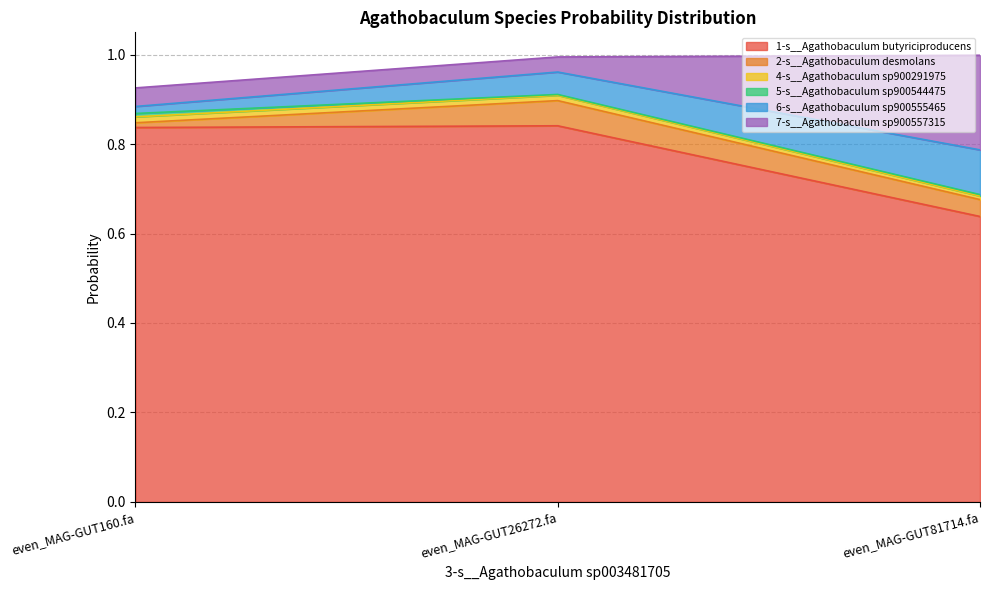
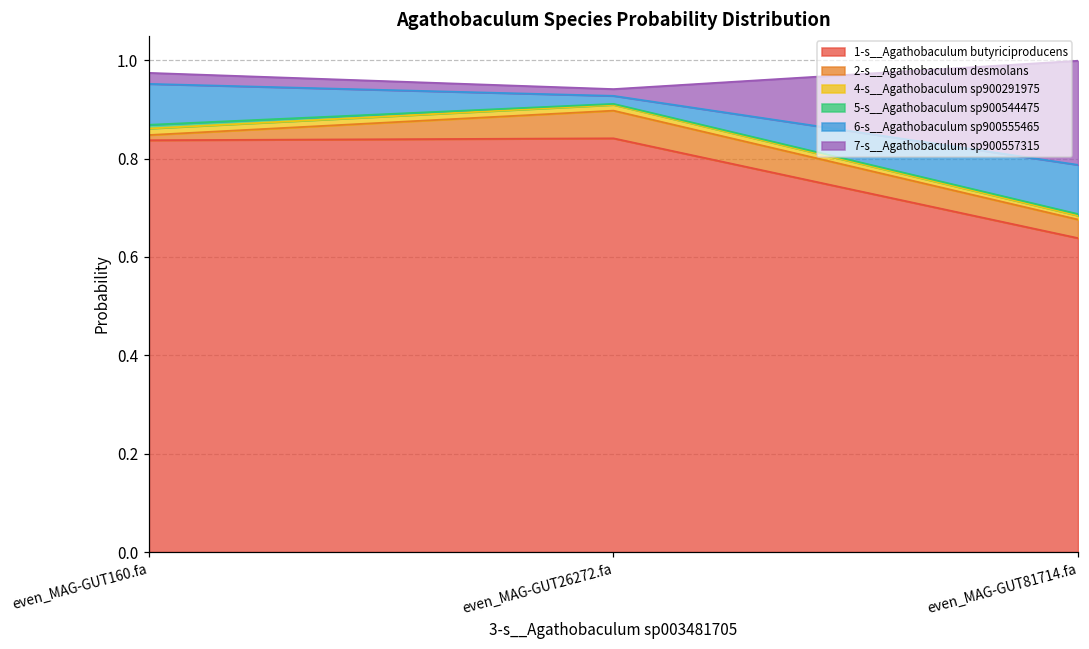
  {
    "4-s__Agathobaculum sp900291975": {
      "even_MAG-GUT160.fa": 0.01
    },
    "5-s__Agathobaculum sp900544475": {
      "even_MAG-GUT160.fa": 0.01
    },
    "6-s__Agathobaculum sp900555465": {
-     "even_MAG-GUT160.fa": 0.02,
-     "even_MAG-GUT26272.fa": 0.05,
+     "even_MAG-GUT160.fa": 0.08,
+     "even_MAG-GUT26272.fa": 0.02,
      "even_MAG-GUT81714.fa": 0.10
    },
    "7-s__Agathobaculum sp900557315": {
-     "even_MAG-GUT160.fa": 0.04,
-     "even_MAG-GUT26272.fa": 0.03,
+     "even_MAG-GUT160.fa": 0.02,
+     "even_MAG-GUT26272.fa": 0.01,
      "even_MAG-GUT81714.fa": 0.21
    }
  }
